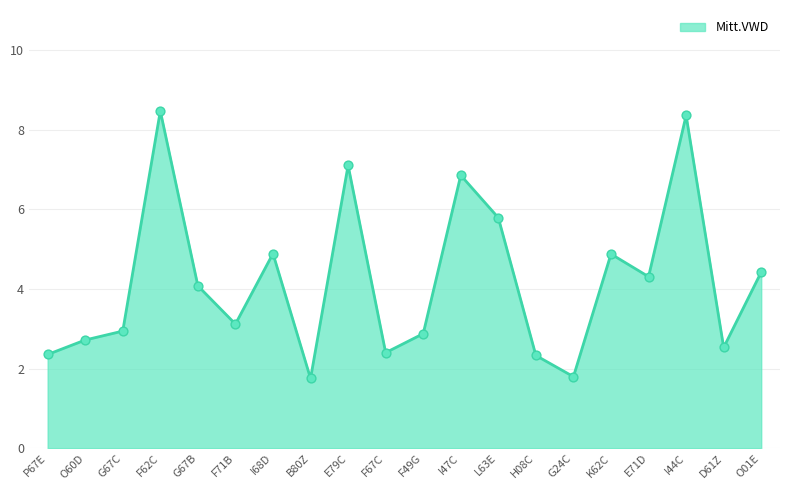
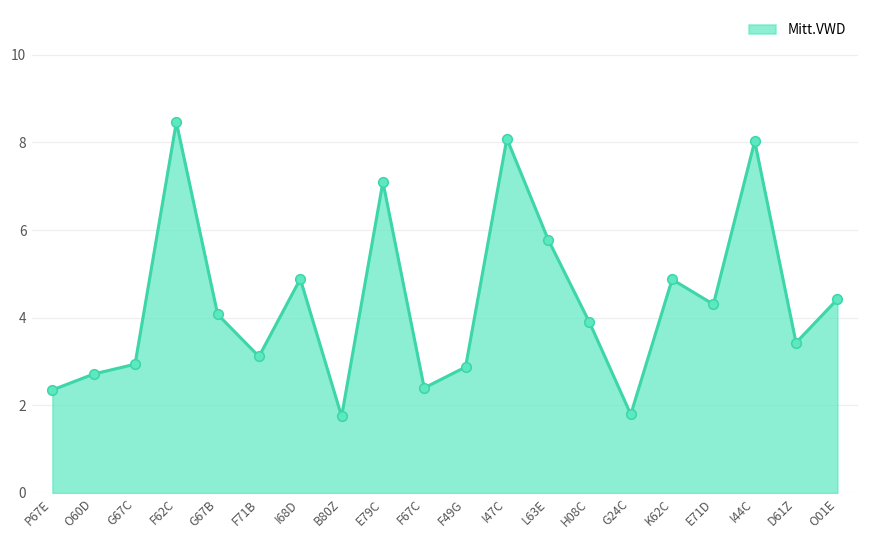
  {
    "P67E": 2.4,
    "O60D": 2.7,
    "G67C": 2.9,
    "F62C": 8.5,
    "G67B": 4.1,
    "F71B": 3.1,
    "I68D": 4.9,
    "B80Z": 1.8,
    "E79C": 7.1,
    "F67C": 2.4,
    "F49G": 2.9,
-   "I47C": 6.9,
+   "I47C": 8.1,
    "L63E": 5.8,
-   "H08C": 2.3,
+   "H08C": 3.9,
    "G24C": 1.8,
    "K62C": 4.9,
    "E71D": 4.3,
-   "I44C": 8.4,
-   "D61Z": 2.5,
+   "I44C": 8.0,
+   "D61Z": 3.4,
    "O01E": 4.4
  }
